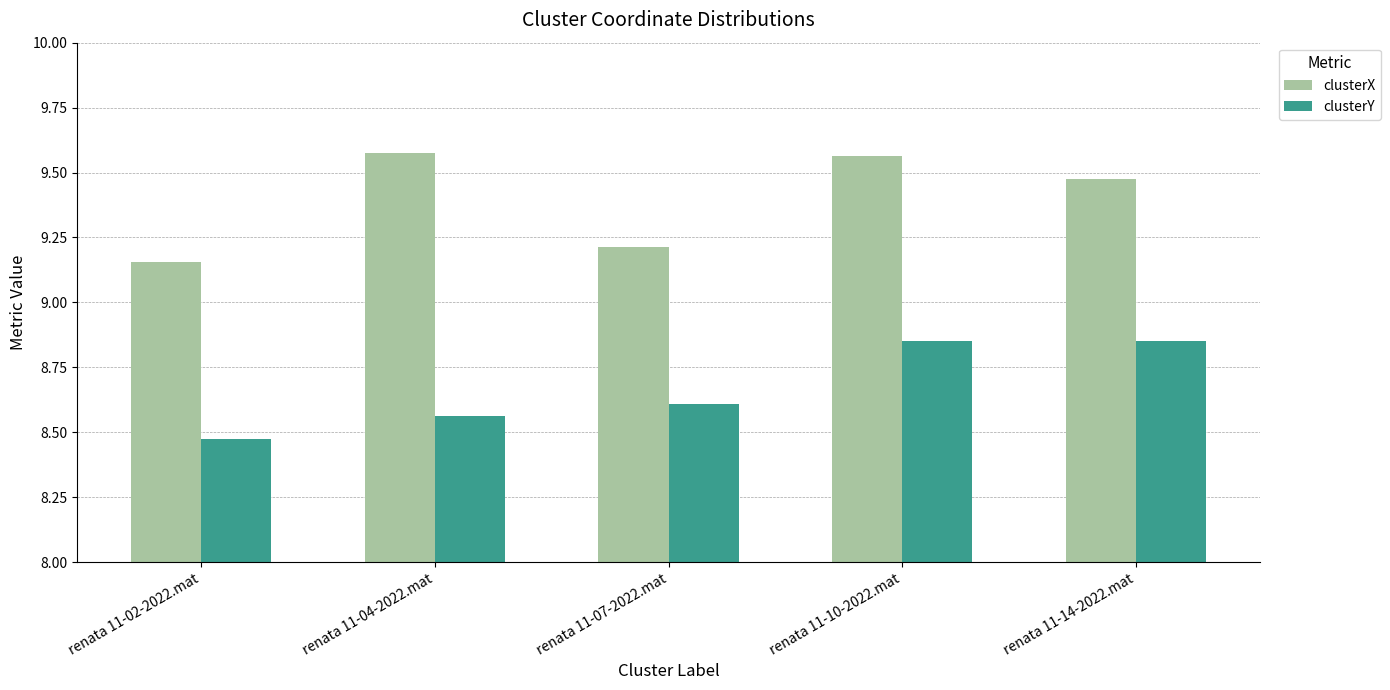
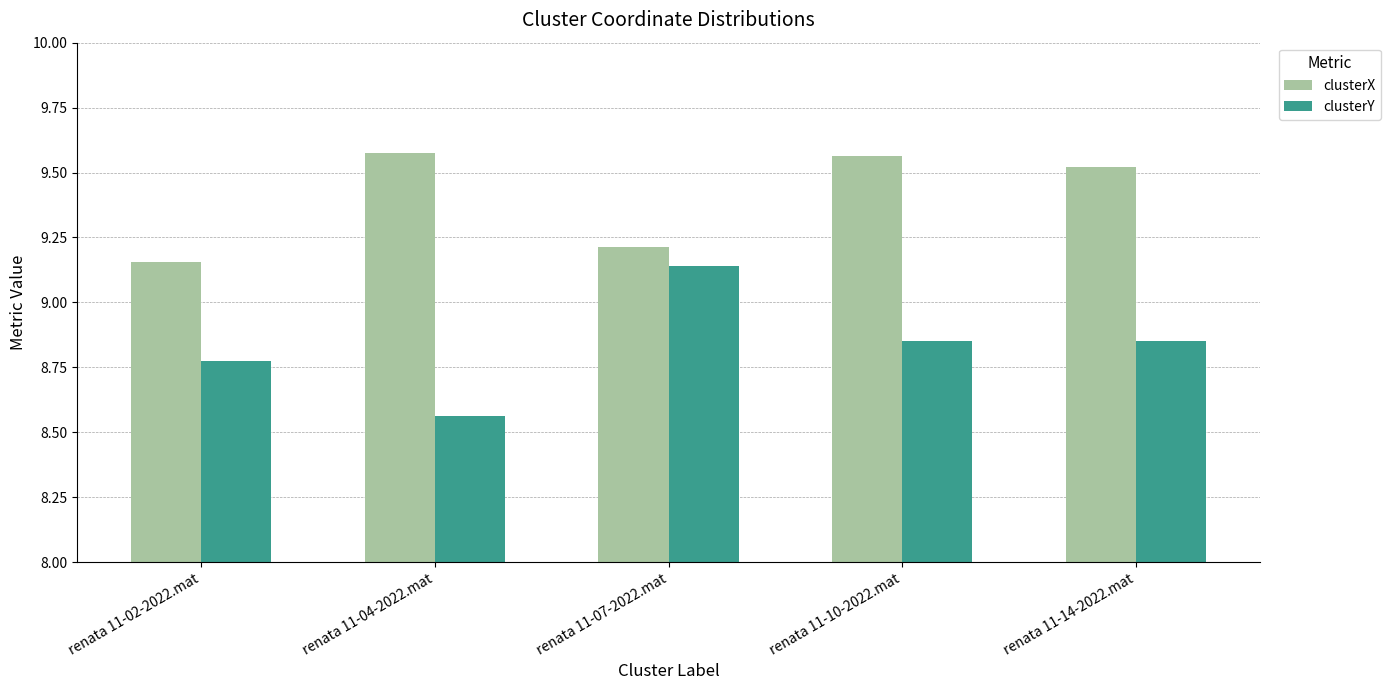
  {
    "clusterX": {
      "renata 11-02-2022.mat": 9.16,
      "renata 11-04-2022.mat": 9.58,
      "renata 11-07-2022.mat": 9.21,
      "renata 11-10-2022.mat": 9.56,
-     "renata 11-14-2022.mat": 9.47
+     "renata 11-14-2022.mat": 9.52
    },
    "clusterY": {
-     "renata 11-02-2022.mat": 8.47,
+     "renata 11-02-2022.mat": 8.78,
      "renata 11-04-2022.mat": 8.56,
-     "renata 11-07-2022.mat": 8.61,
+     "renata 11-07-2022.mat": 9.14,
      "renata 11-10-2022.mat": 8.85,
      "renata 11-14-2022.mat": 8.85
    }
  }
